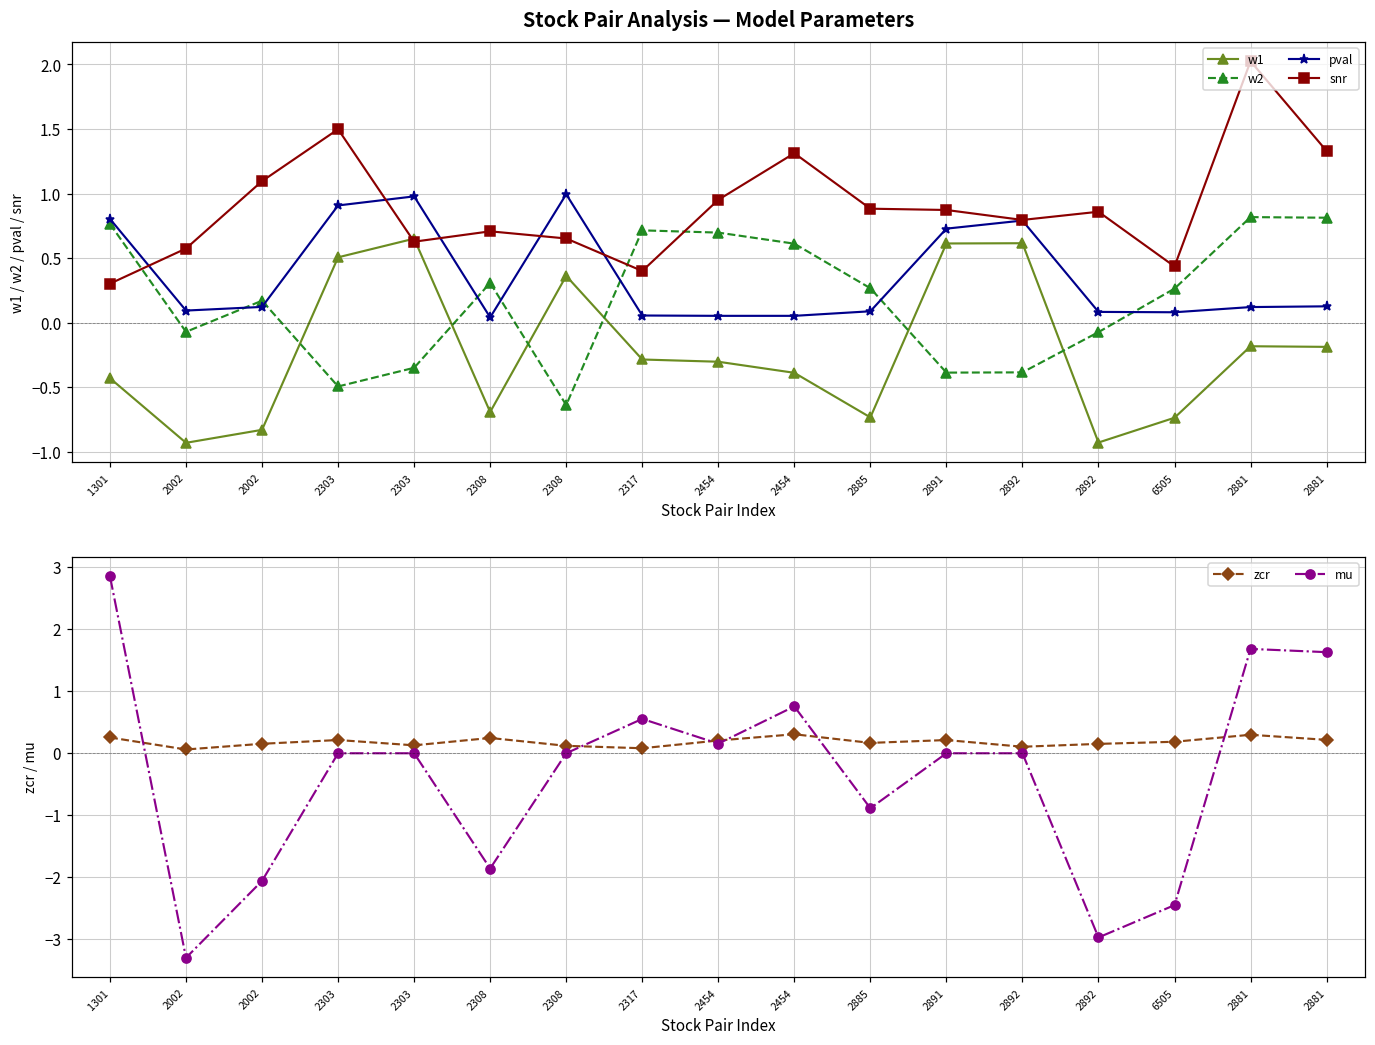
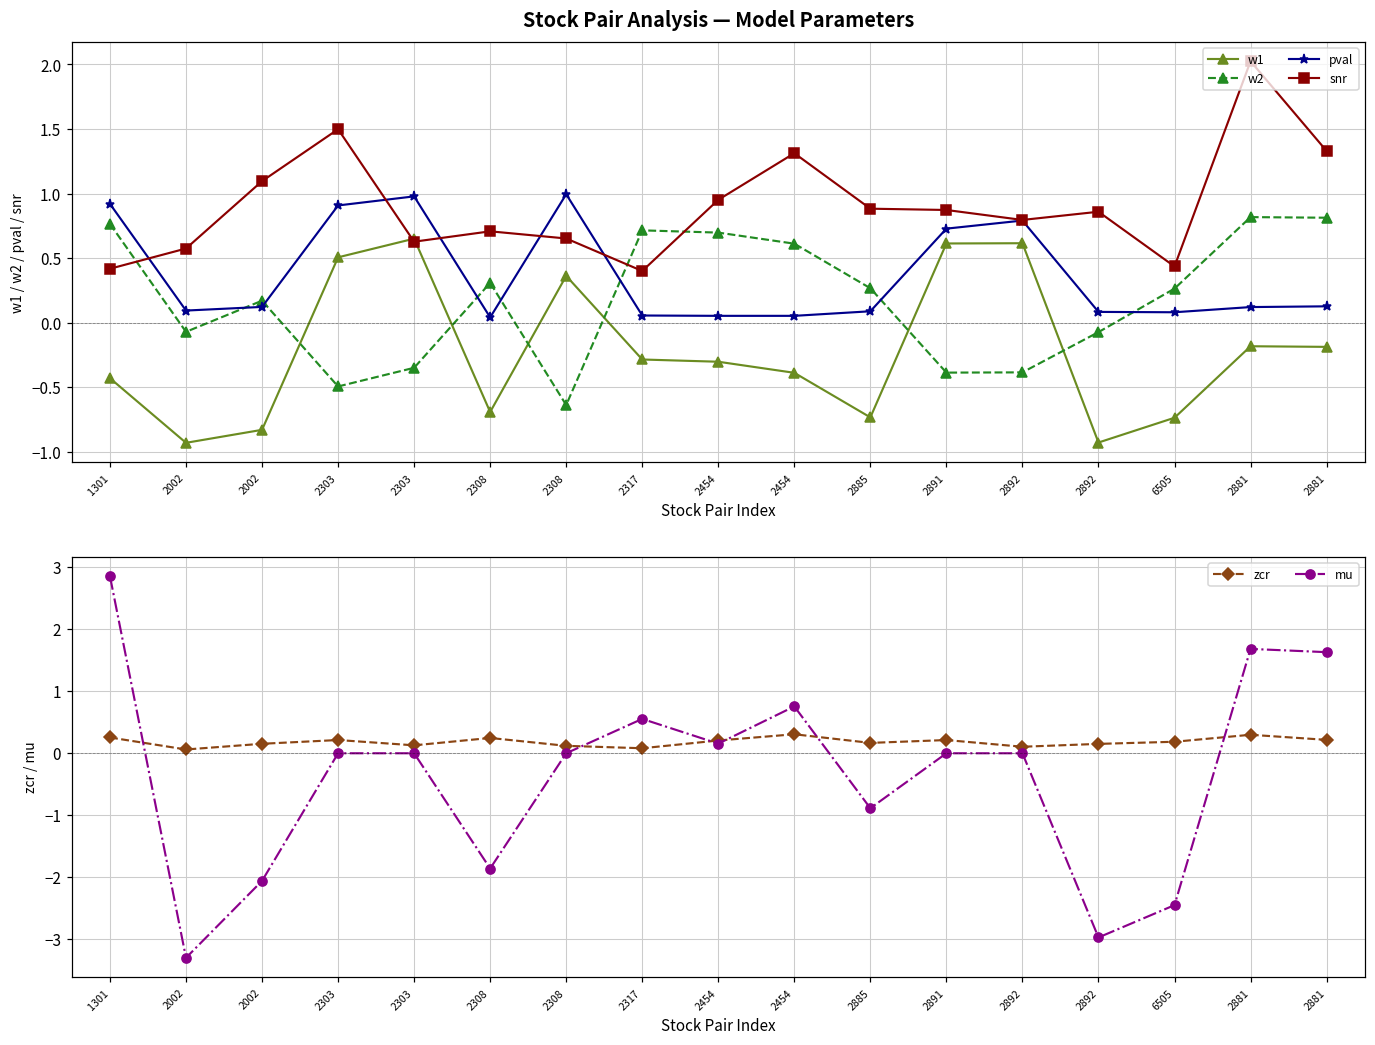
  {
    "Stock Pair Analysis — Model Parameters": {
      "w1": {
        "1301": -0.43,
        "2317": -0.28,
        "2885": -0.73,
        "2891": 0.61,
        "6505": -0.74
      },
      "w2": {
        "1301": 0.77,
        "2317": 0.72,
        "2885": 0.27,
        "2891": -0.39,
        "6505": 0.26
      },
      "pval": {
-       "1301": 0.80,
+       "1301": 0.92,
        "2317": 0.06,
        "2885": 0.09,
        "2891": 0.73,
        "6505": 0.08
      },
      "snr": {
-       "1301": 0.30,
+       "1301": 0.42,
        "2317": 0.40,
        "2885": 0.88,
        "2891": 0.87,
        "6505": 0.44
      }
    }
  }
